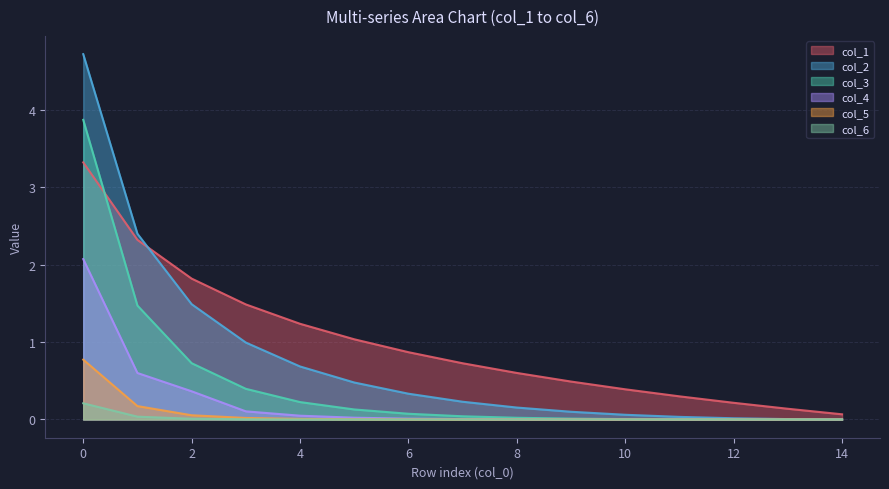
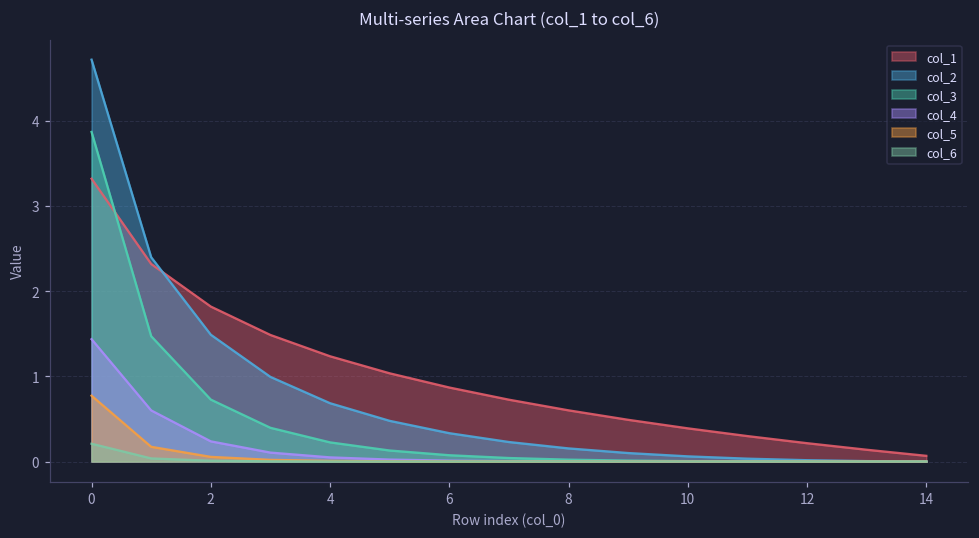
  {
    "col_4": {
-     "0": 2.1,
-     "2": 0.4,
+     "0": 1.4,
+     "2": 0.2,
      "4": 0.0
    }
  }
